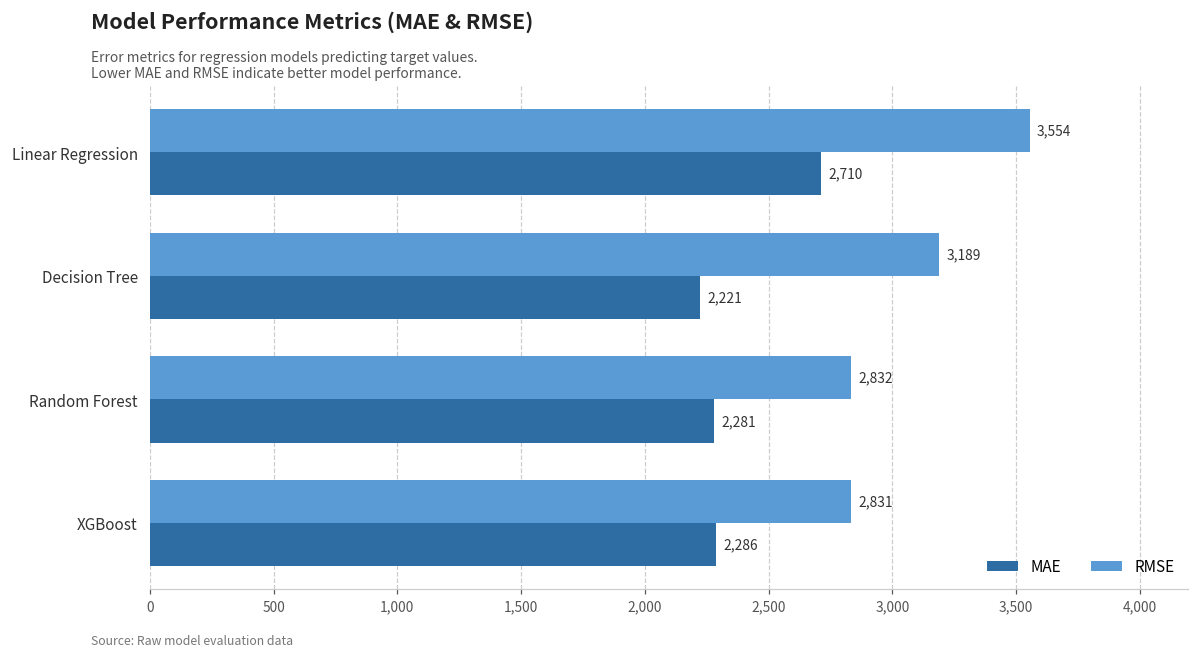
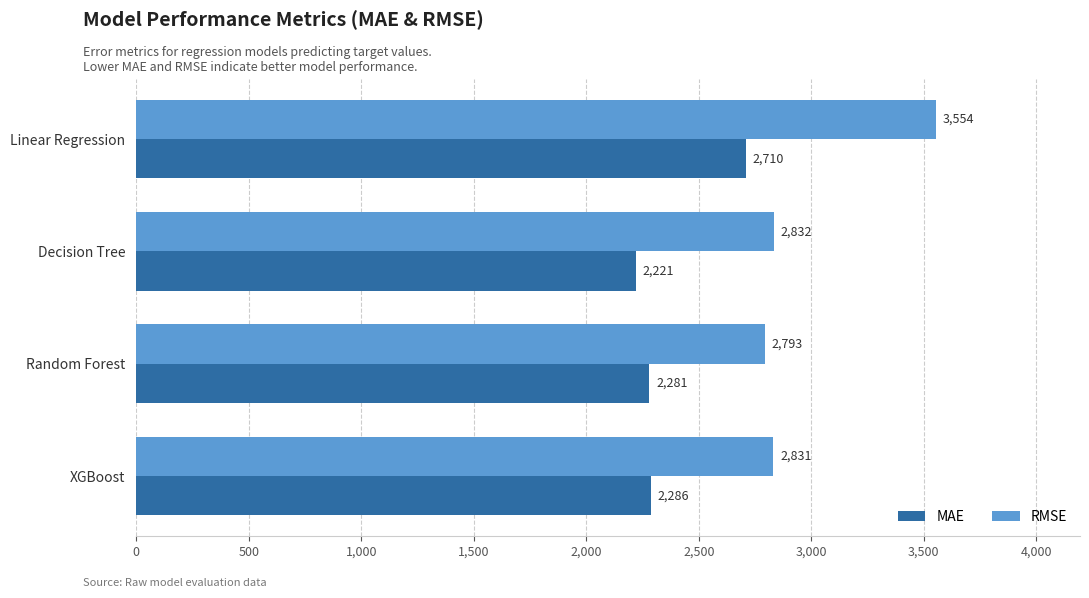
  {
    "MAE": {
      "Linear Regression": "2,710",
      "Decision Tree": "2,221",
      "Random Forest": "2,281",
      "XGBoost": "2,286"
    },
    "RMSE": {
      "Linear Regression": "3,554",
-     "Decision Tree": "3,189",
-     "Random Forest": "2,832",
+     "Decision Tree": "2,832",
+     "Random Forest": "2,793",
      "XGBoost": "2,831"
    }
  }
